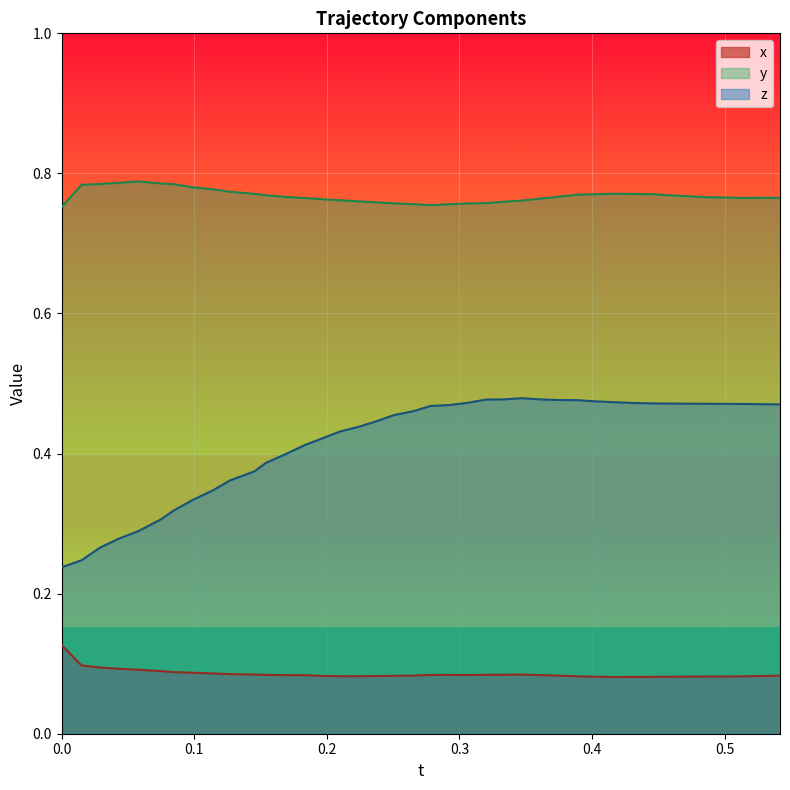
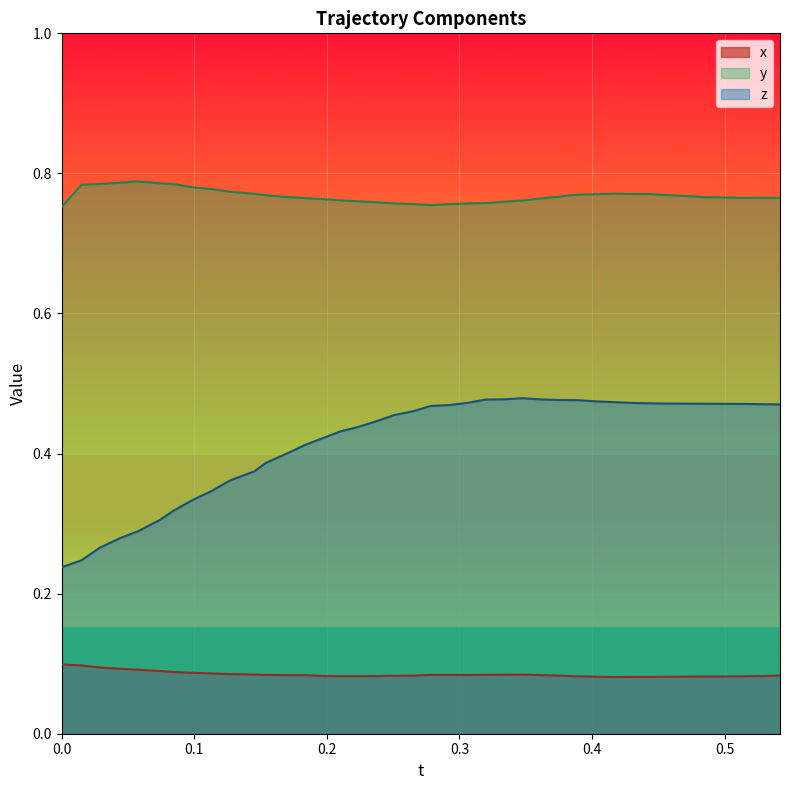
  {
    "x": {
-     "0.0": 0.13
+     "0.0": 0.10
    },
    "y": {
      "0.0": 0.75
    },
    "z": {
      "0.0": 0.24
    }
  }
